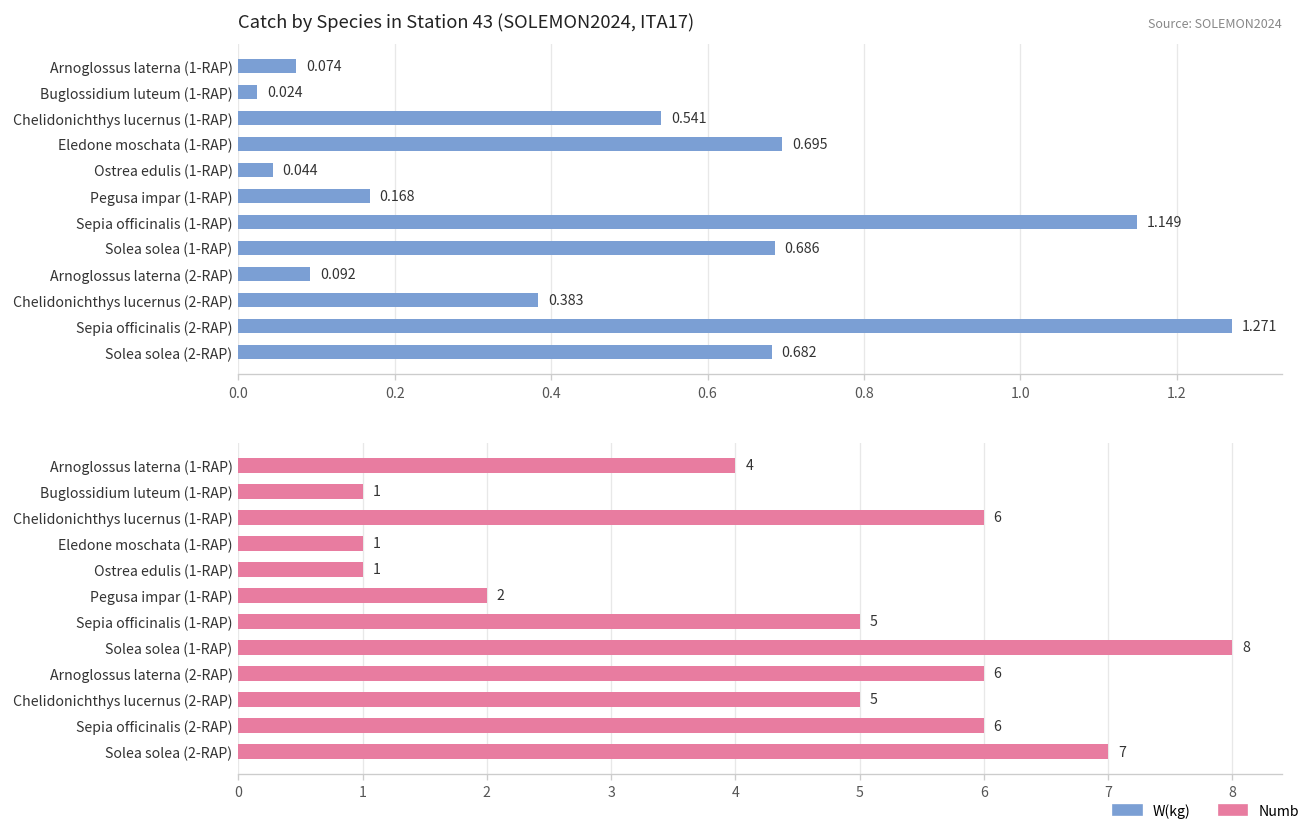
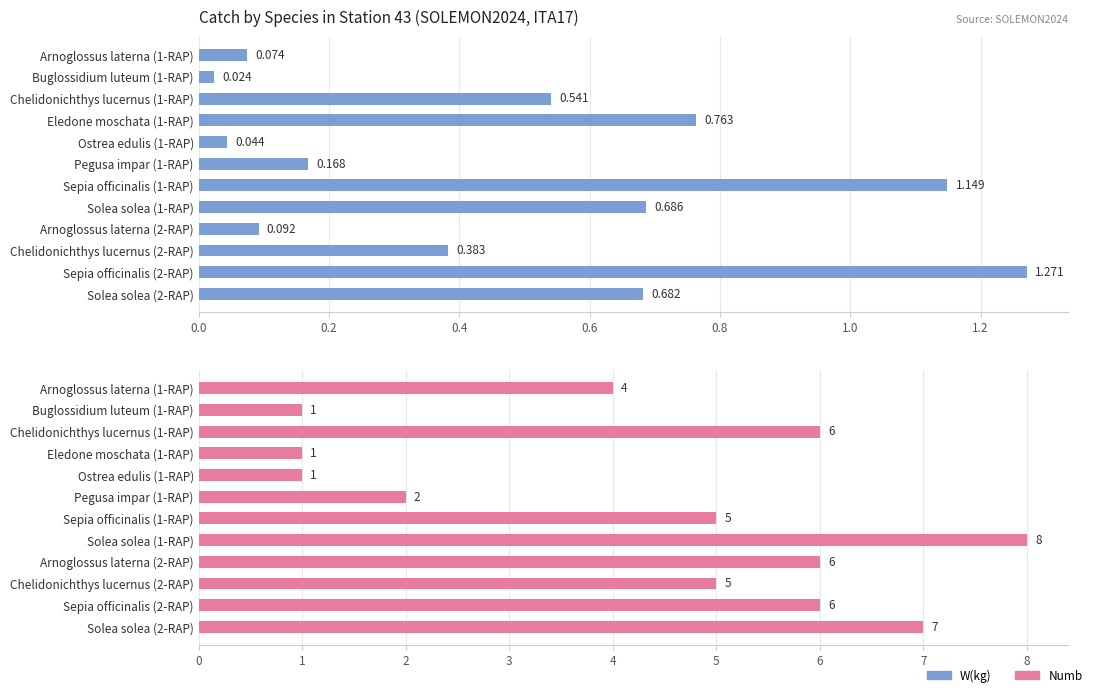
  {
    "Catch by Species in Station 43 (SOLEMON2024, ITA17)": {
      "Arnoglossus laterna (1-RAP)": 0.074,
      "Buglossidium luteum (1-RAP)": 0.024,
      "Chelidonichthys lucernus (1-RAP)": 0.541,
-     "Eledone moschata (1-RAP)": 0.695,
+     "Eledone moschata (1-RAP)": 0.763,
      "Ostrea edulis (1-RAP)": 0.044,
      "Pegusa impar (1-RAP)": 0.168,
      "Sepia officinalis (1-RAP)": 1.149,
      "Solea solea (1-RAP)": 0.686,
      "Arnoglossus laterna (2-RAP)": 0.092,
      "Chelidonichthys lucernus (2-RAP)": 0.383,
      "Sepia officinalis (2-RAP)": 1.271,
      "Solea solea (2-RAP)": 0.682
    }
  }
